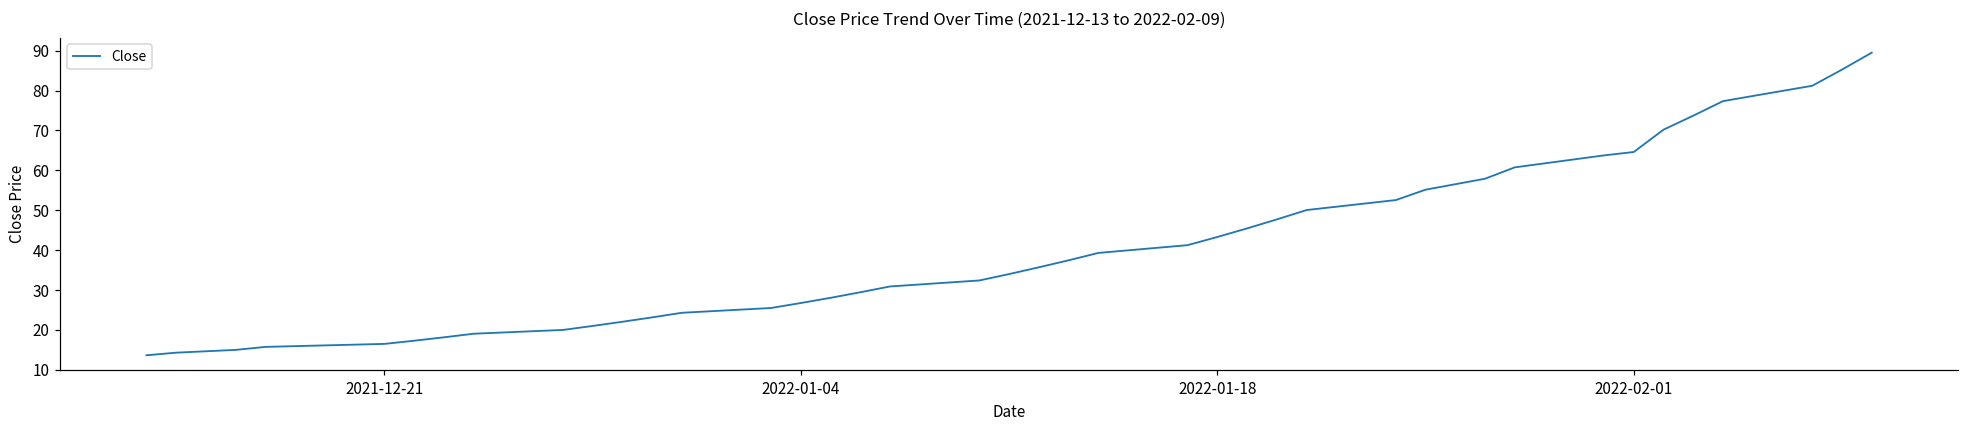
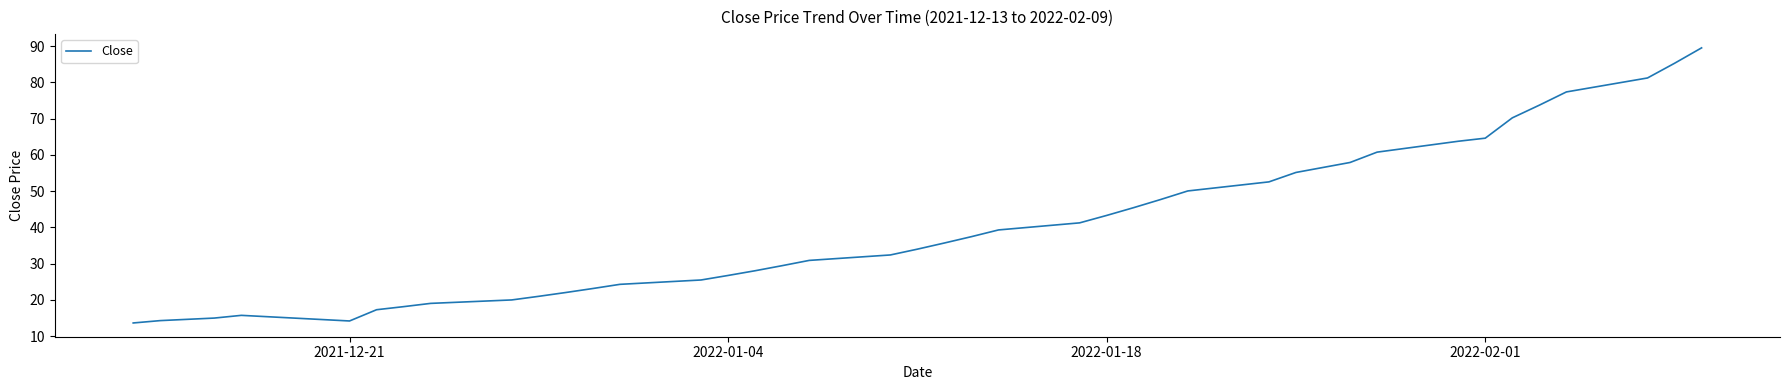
  {
-   "2021-12-21": 17,
+   "2021-12-21": 14,
    "2022-01-04": 27,
    "2022-01-18": 43,
    "2022-02-01": 65
  }
